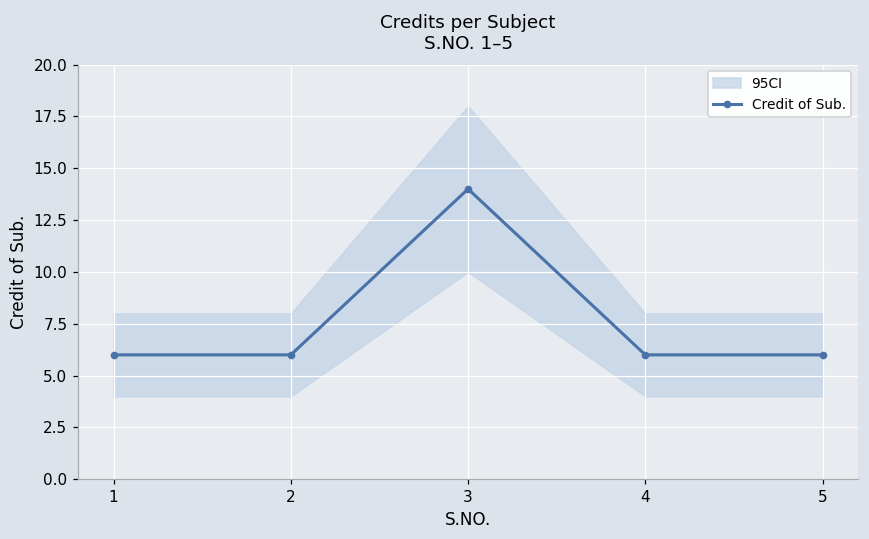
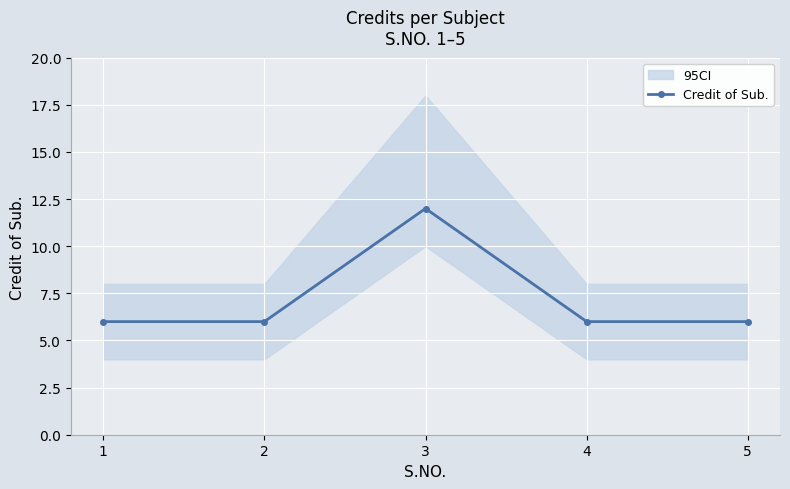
  {
    "Credit of Sub.": {
      "1": 6,
      "2": 6,
-     "3": 14,
+     "3": 12,
      "4": 6,
      "5": 6
    }
  }
